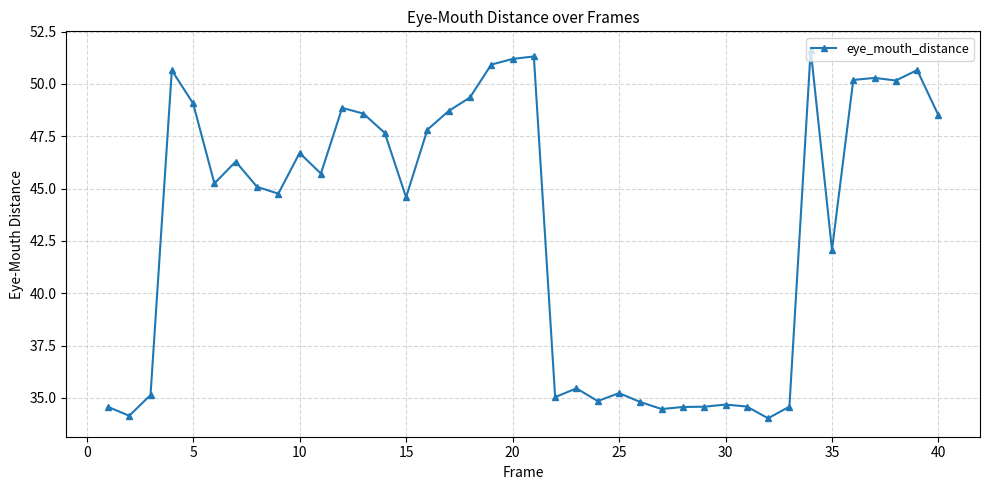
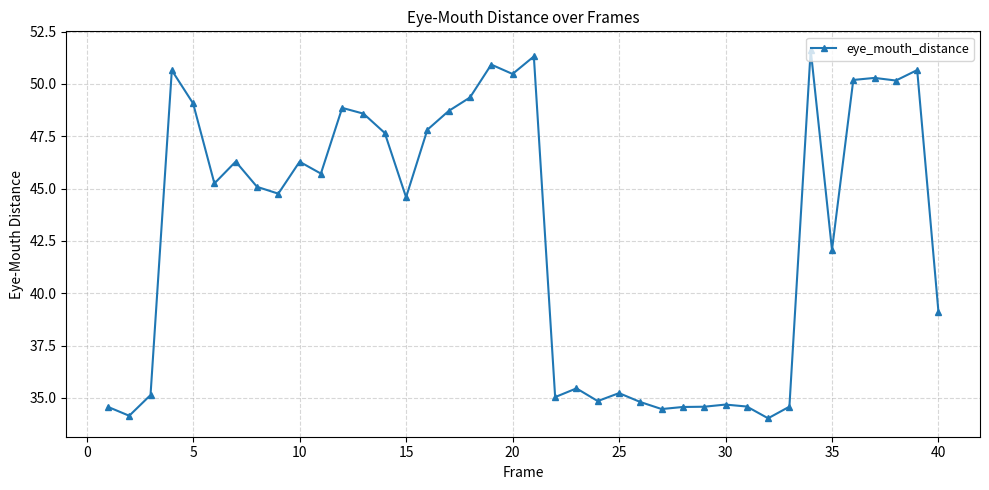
  {
    "5": 49.1,
-   "10": 46.7,
+   "10": 46.3,
    "15": 44.6,
-   "20": 51.2,
+   "20": 50.5,
    "25": 35.2,
    "30": 34.7,
    "35": 42.1,
-   "40": 48.5
+   "40": 39.1
  }
